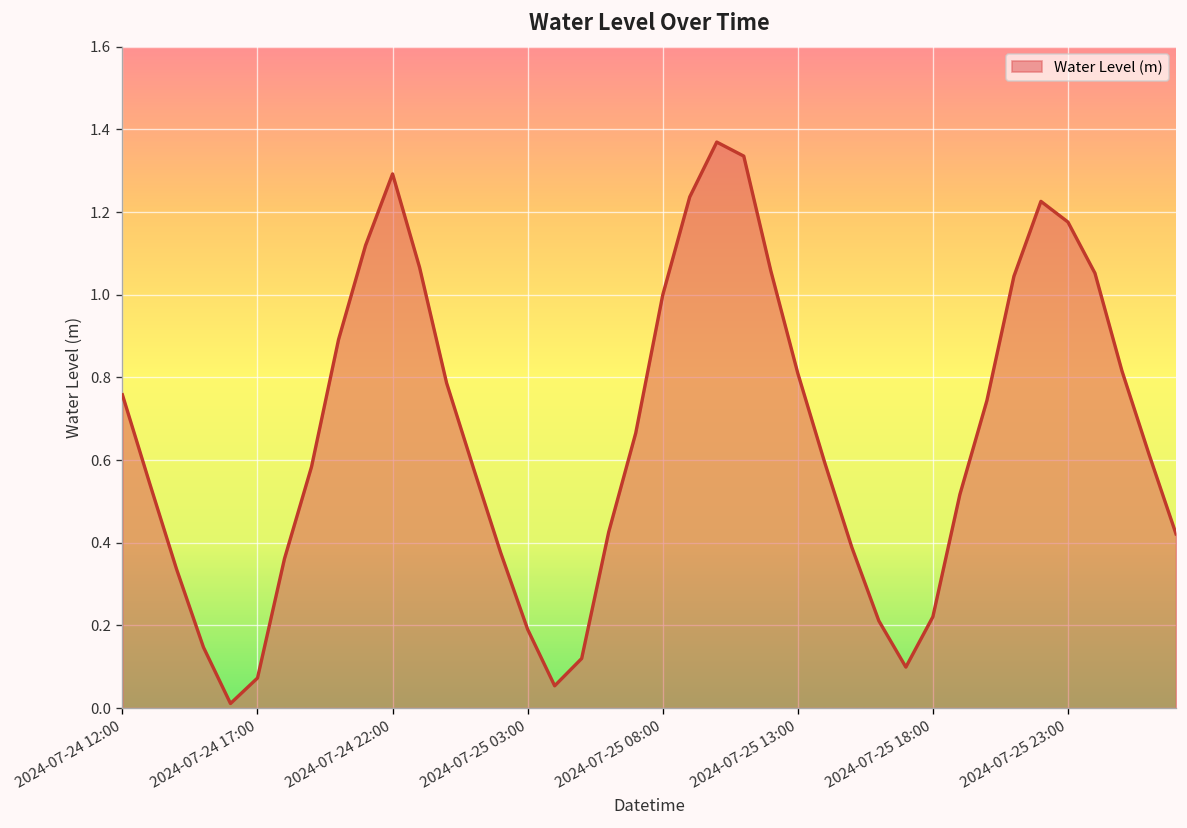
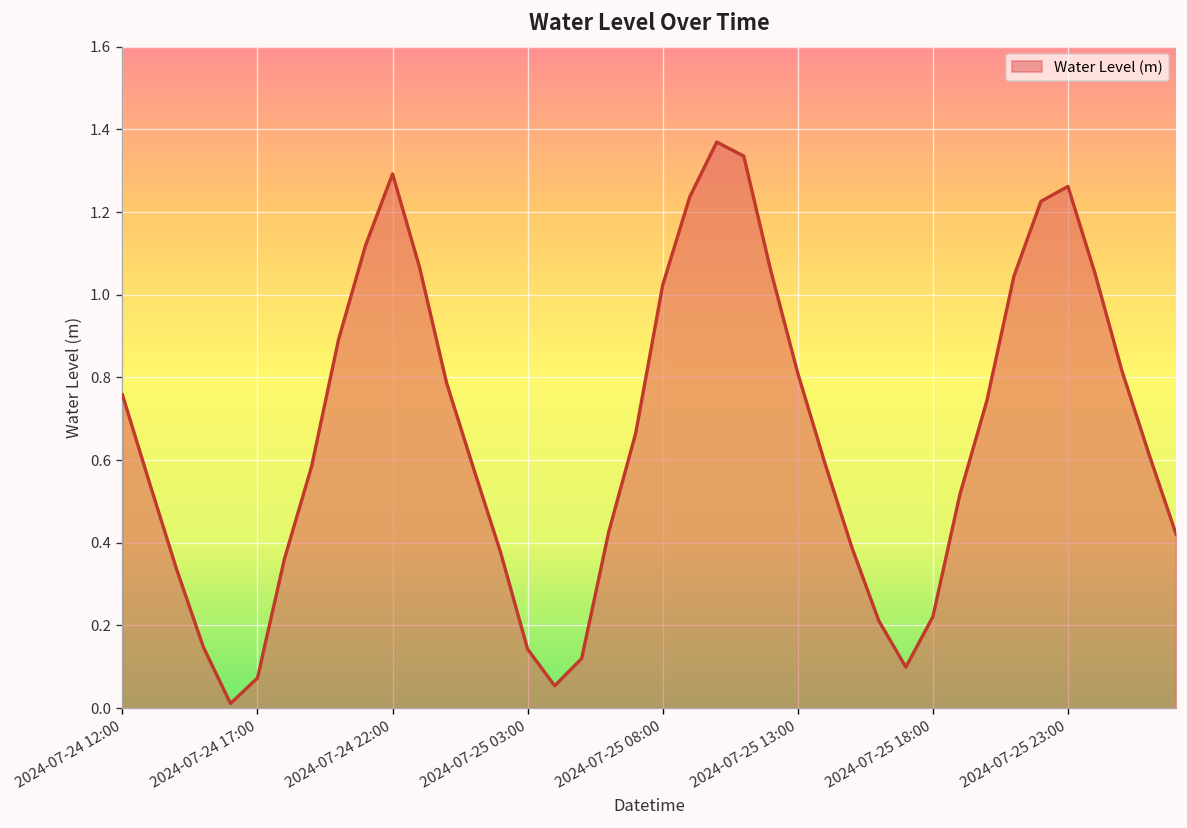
  {
    "2024-07-24 12:00": 0.76,
    "2024-07-24 17:00": 0.07,
    "2024-07-24 22:00": 1.29,
-   "2024-07-25 03:00": 0.19,
-   "2024-07-25 08:00": 1.00,
+   "2024-07-25 03:00": 0.14,
+   "2024-07-25 08:00": 1.02,
    "2024-07-25 13:00": 0.81,
    "2024-07-25 18:00": 0.22,
-   "2024-07-25 23:00": 1.18
+   "2024-07-25 23:00": 1.26
  }
